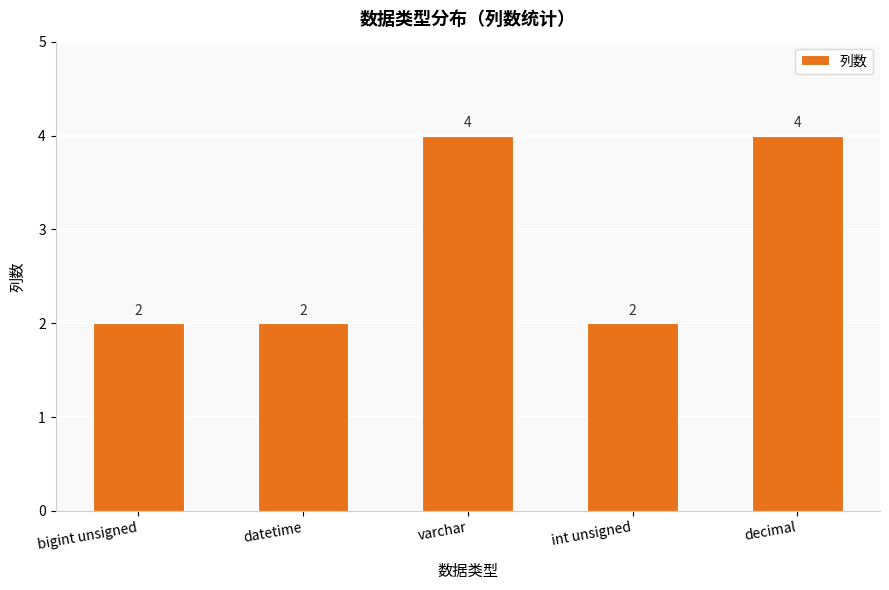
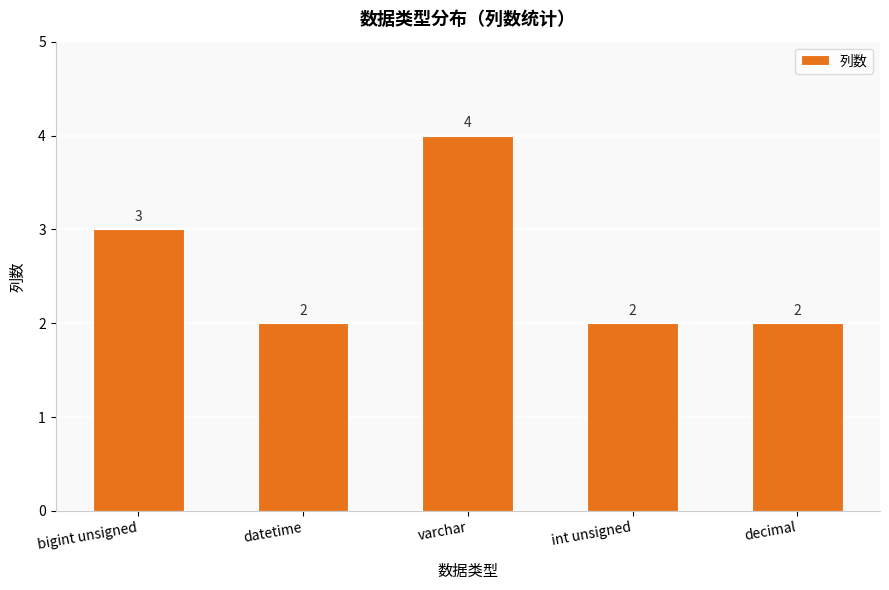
  {
-   "bigint unsigned": 2,
+   "bigint unsigned": 3,
    "datetime": 2,
    "varchar": 4,
    "int unsigned": 2,
-   "decimal": 4
+   "decimal": 2
  }
